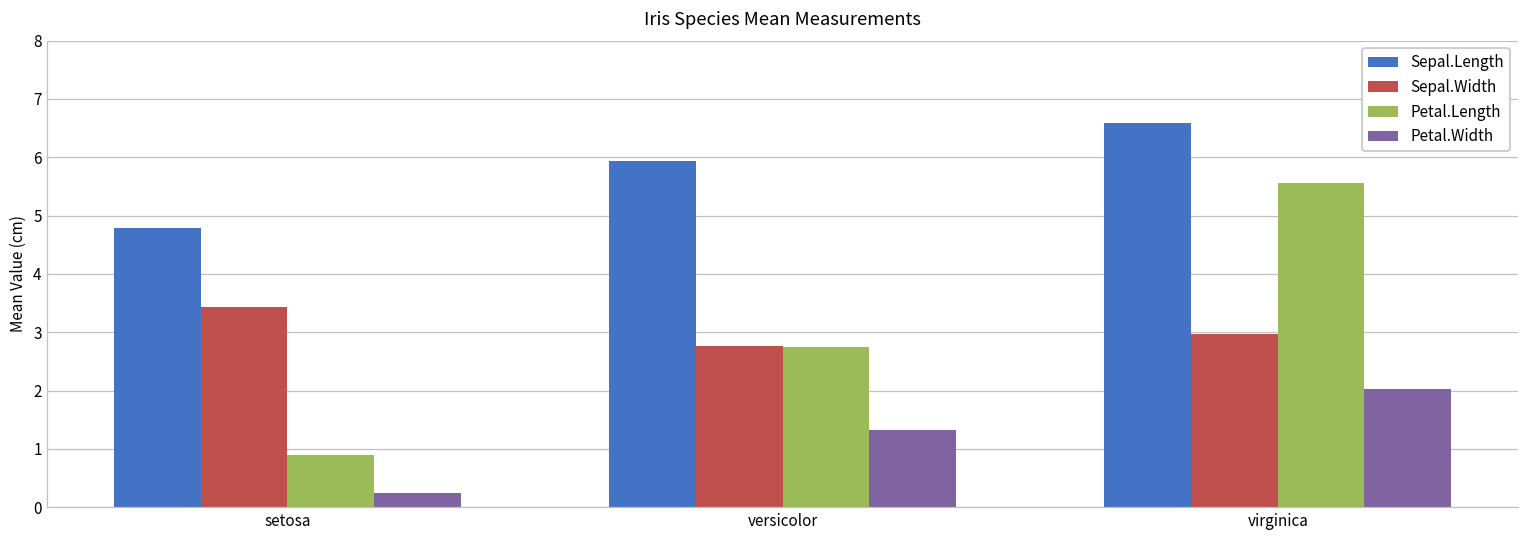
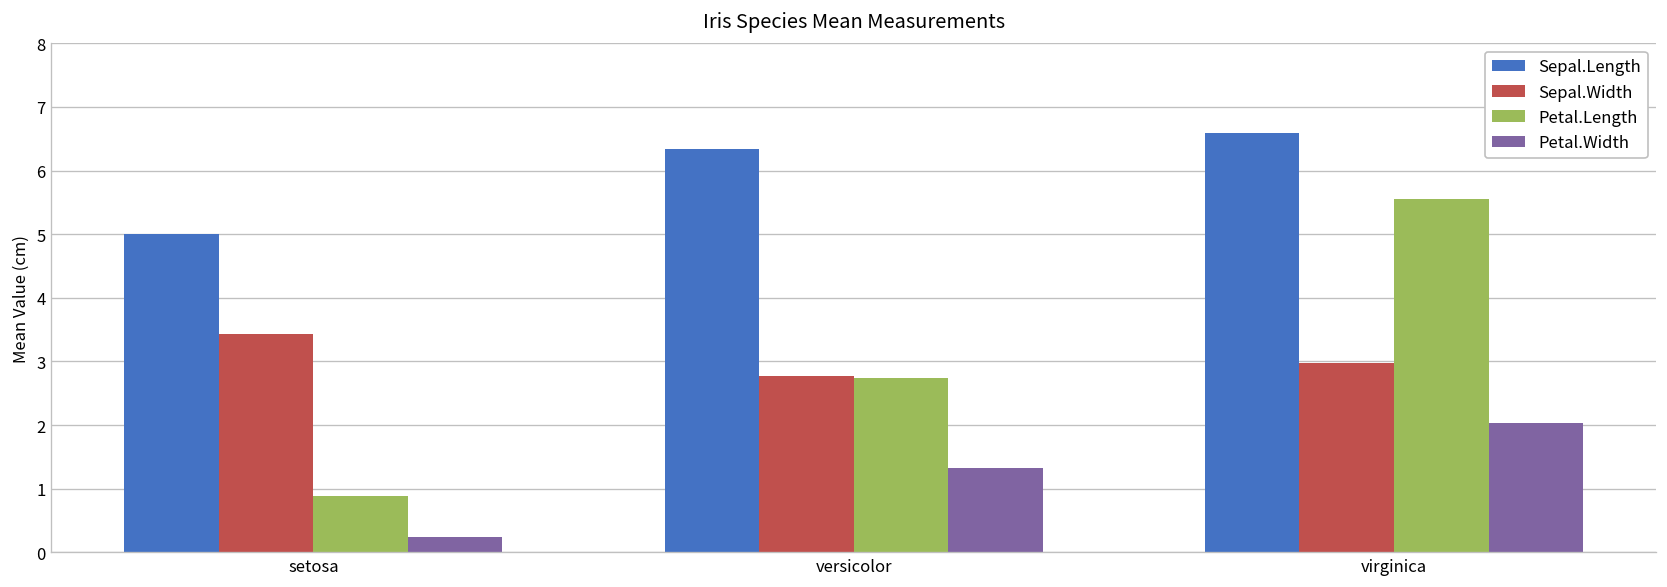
  {
    "Sepal.Length": {
-     "setosa": 4.8,
-     "versicolor": 5.9,
+     "setosa": 5.0,
+     "versicolor": 6.3,
      "virginica": 6.6
    },
    "Sepal.Width": {
      "setosa": 3.4,
      "versicolor": 2.8,
      "virginica": 3.0
    },
    "Petal.Length": {
      "setosa": 0.9,
      "versicolor": 2.7,
      "virginica": 5.6
    },
    "Petal.Width": {
      "setosa": 0.2,
      "versicolor": 1.3,
      "virginica": 2.0
    }
  }
